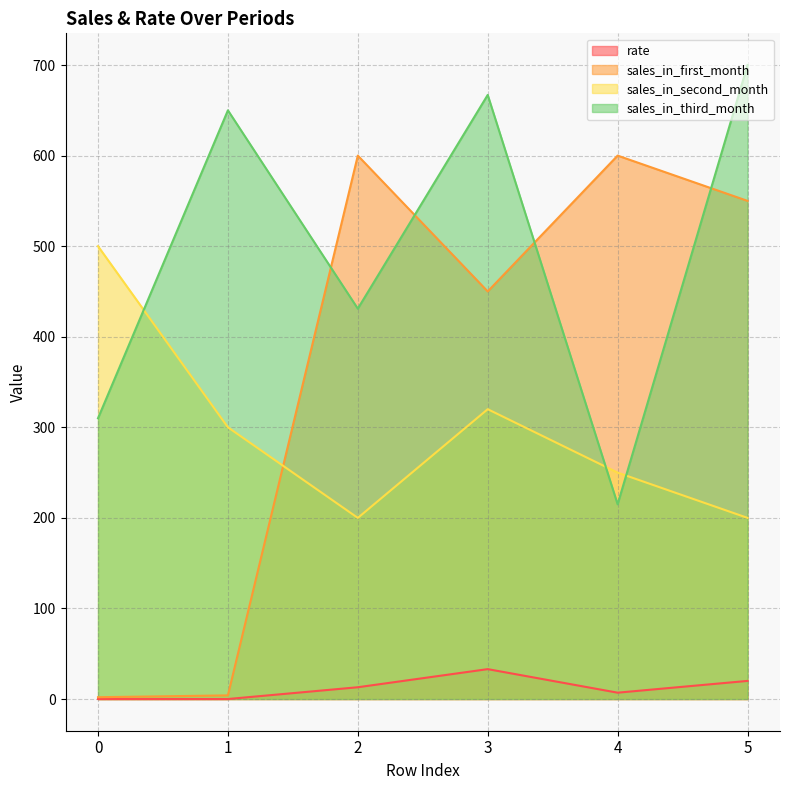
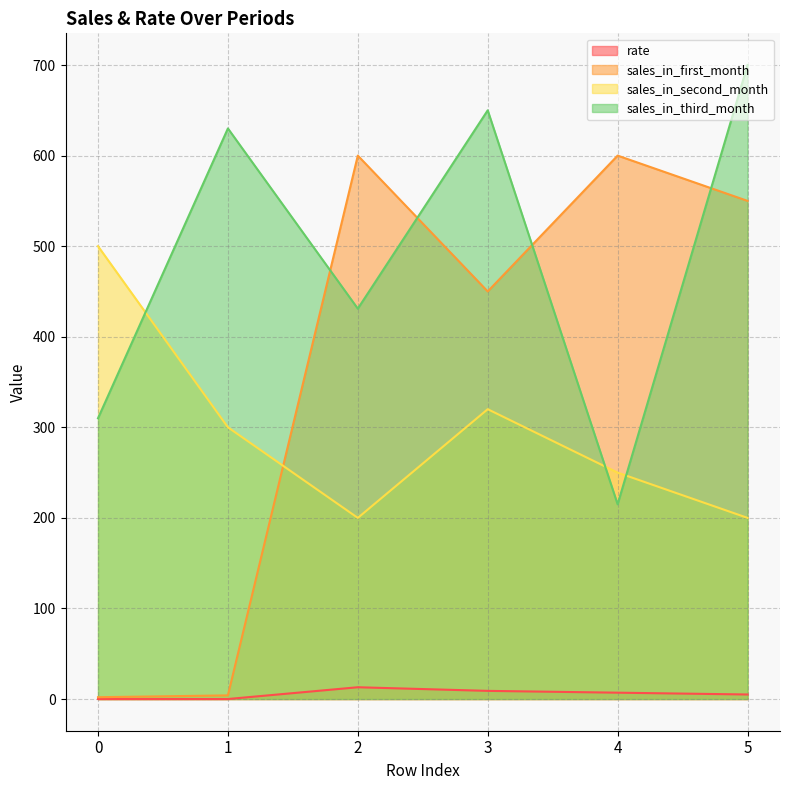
  {
    "rate": {
      "1": 0,
      "2": 10,
-     "3": 30,
+     "3": 10,
      "4": 10,
-     "5": 20
+     "5": 10
    },
    "sales_in_third_month": {
      "0": 310,
-     "1": 650,
+     "1": 630,
      "2": 430,
-     "3": 670,
+     "3": 650,
      "4": 220
    }
  }
